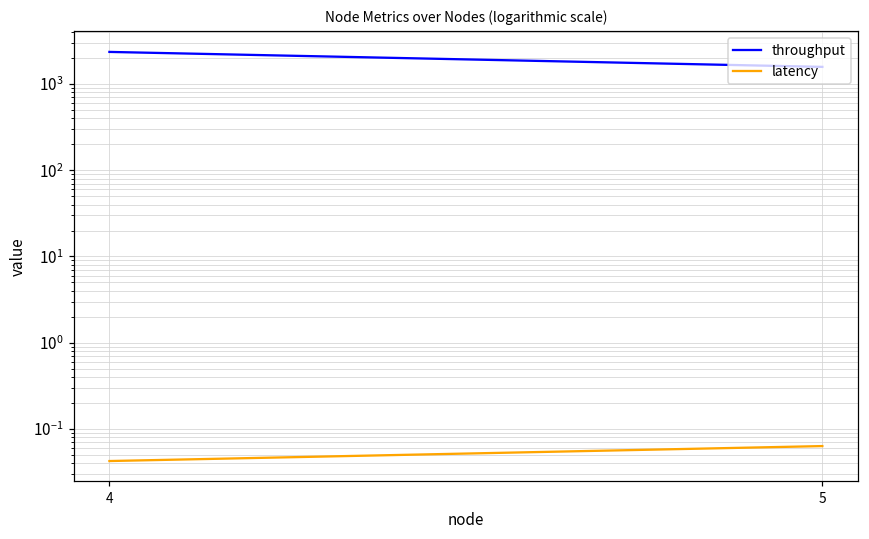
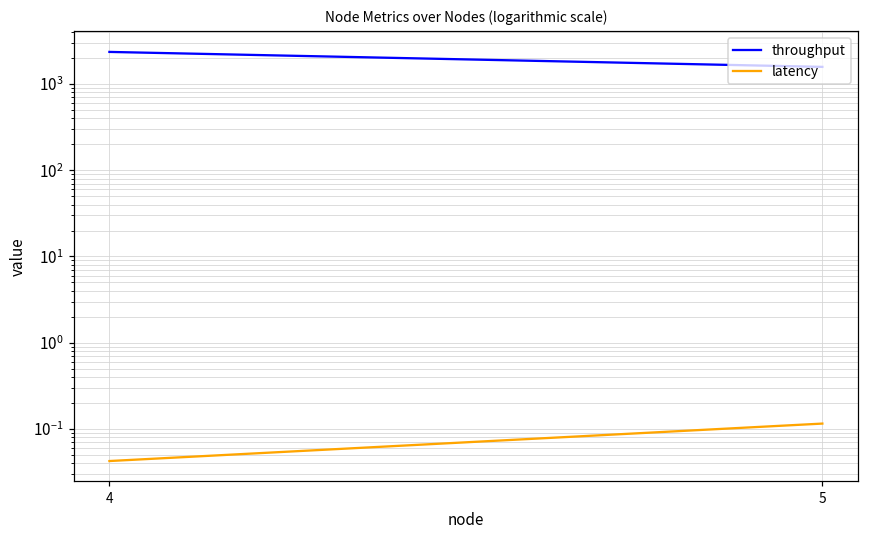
  {
    "throughput": {
      "4": 2400
    },
    "latency": {
      "4": 0.04,
-     "5": 0.06
+     "5": 0.11
    }
  }
